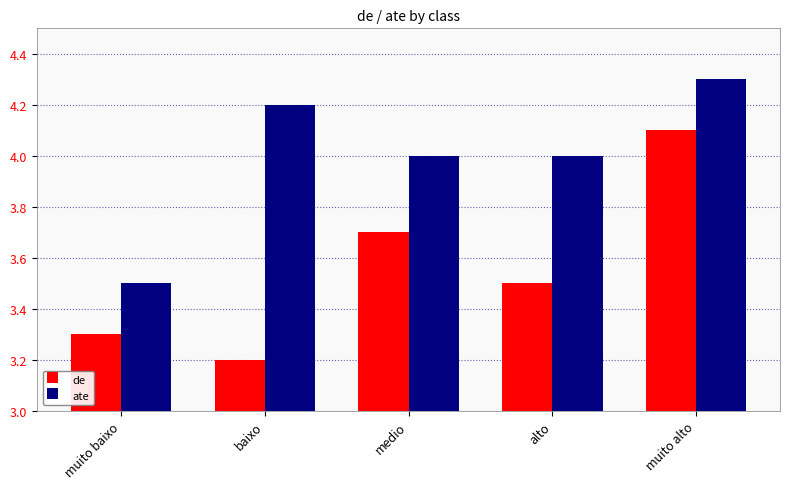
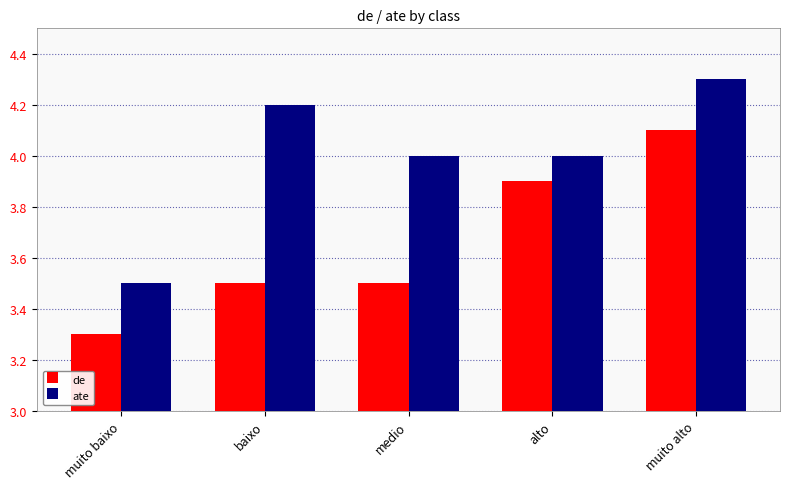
  {
    "de": {
      "muito baixo": 3.3,
-     "baixo": 3.2,
-     "medio": 3.7,
-     "alto": 3.5,
+     "baixo": 3.5,
+     "medio": 3.5,
+     "alto": 3.9,
      "muito alto": 4.1
    },
    "ate": {
      "muito baixo": 3.5,
      "baixo": 4.2,
      "medio": 4.0,
      "alto": 4.0,
      "muito alto": 4.3
    }
  }
